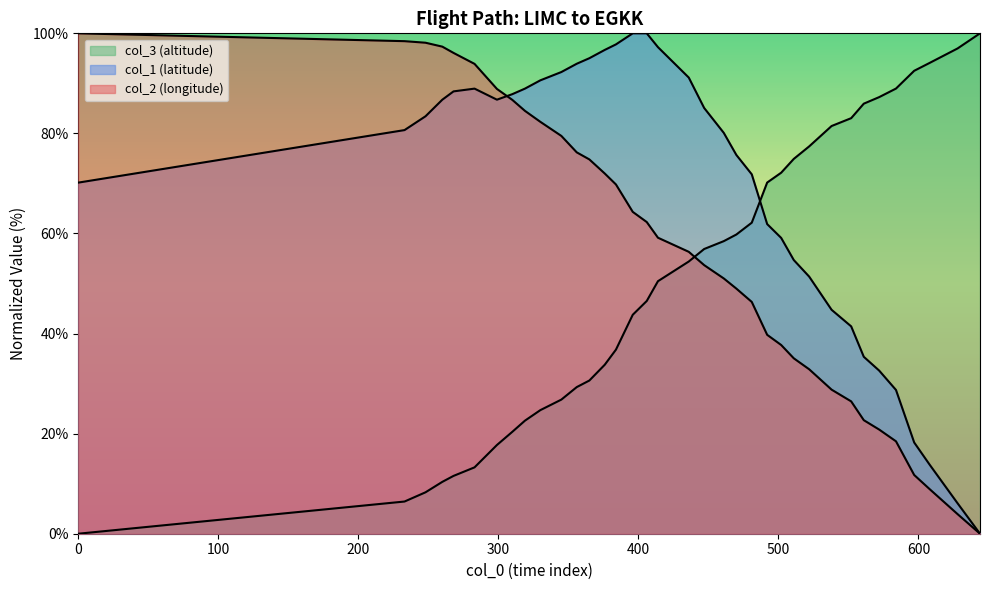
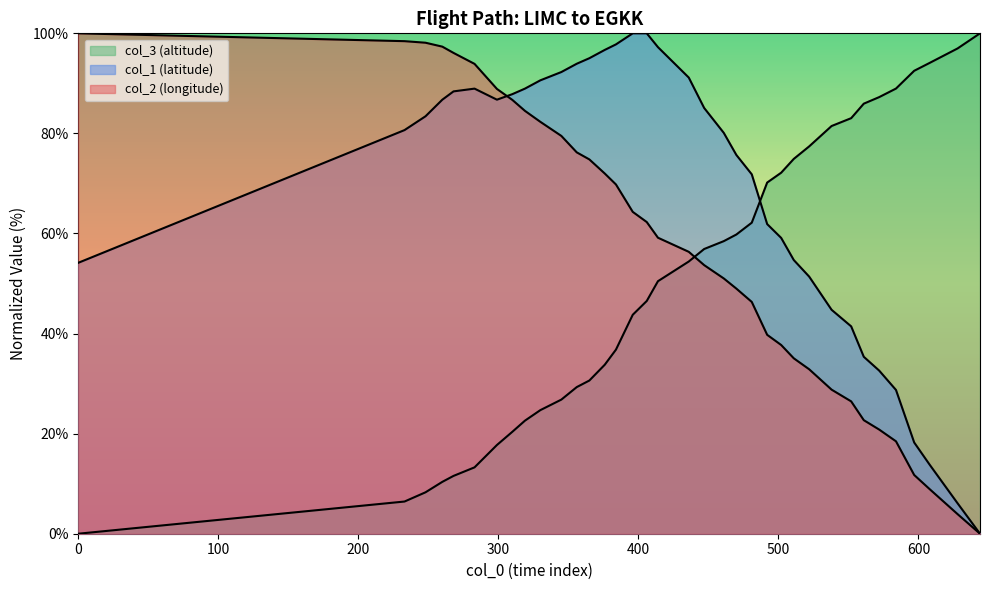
  {
    "col_3 (altitude)": {
      "0": "0%"
    },
    "col_1 (latitude)": {
-     "0": "70%"
+     "0": "54%"
    },
    "col_2 (longitude)": {
      "0": "100%"
    }
  }
